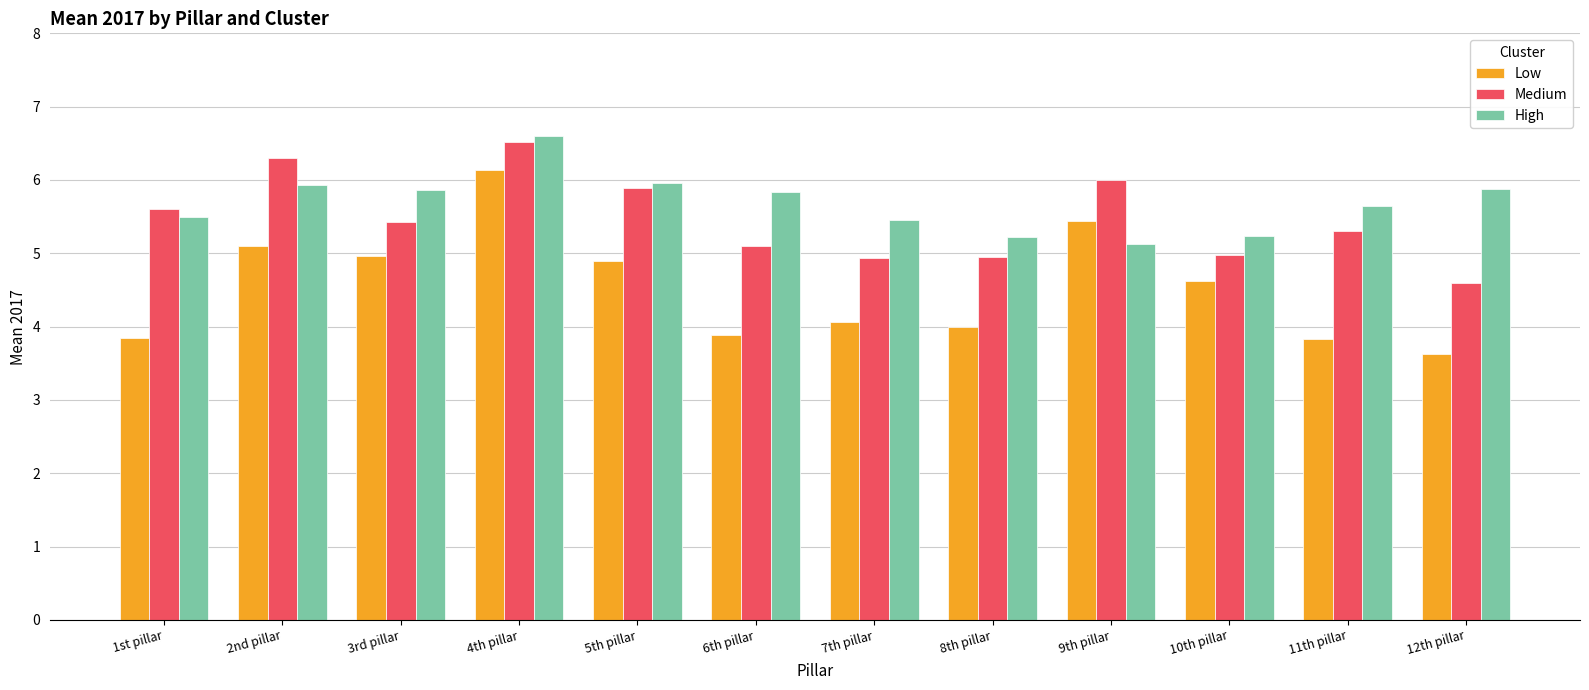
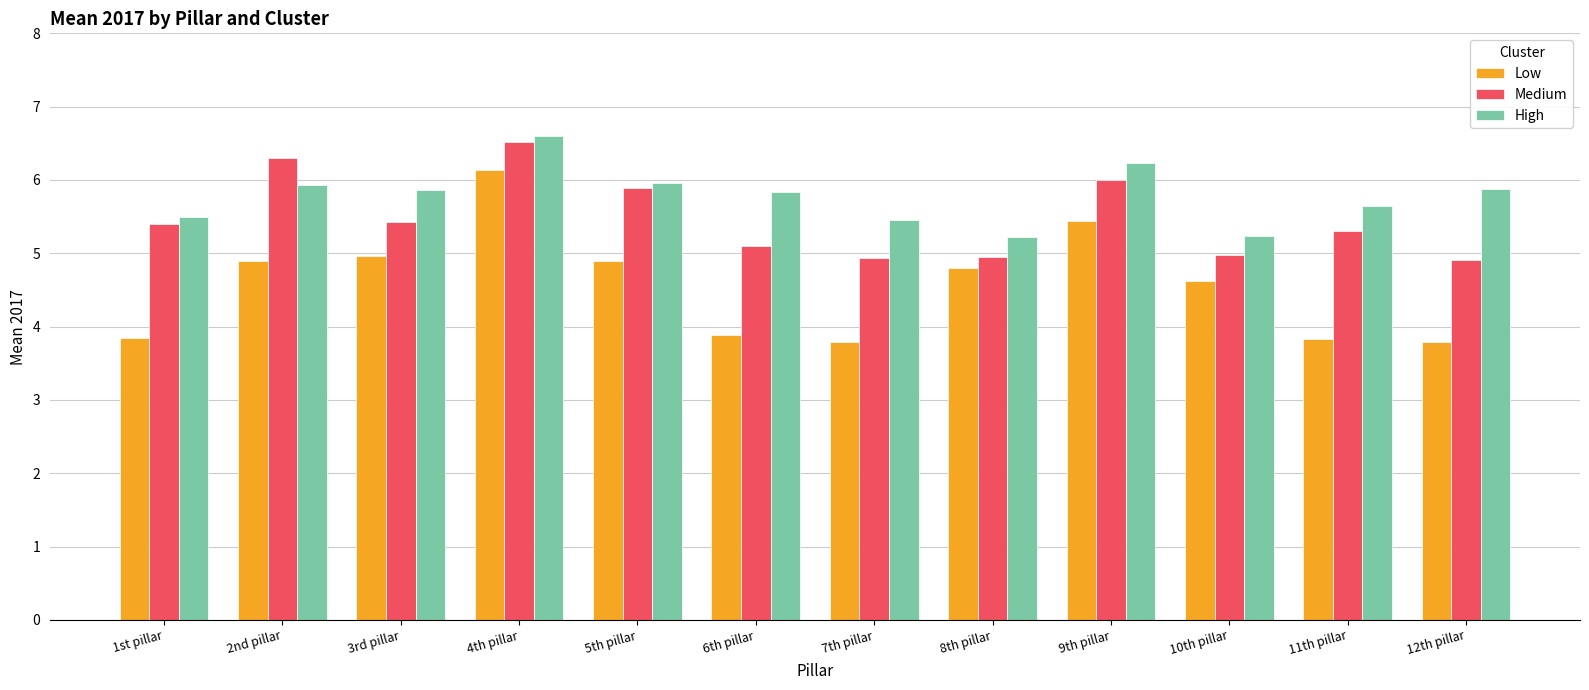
  {
    "Low": {
      "1st pillar": 3.9,
-     "2nd pillar": 5.1,
+     "2nd pillar": 4.9,
      "3rd pillar": 5.0,
      "4th pillar": 6.1,
      "5th pillar": 4.9,
      "6th pillar": 3.9,
-     "7th pillar": 4.1,
-     "8th pillar": 4.0,
+     "7th pillar": 3.8,
+     "8th pillar": 4.8,
      "9th pillar": 5.4,
      "10th pillar": 4.6,
      "11th pillar": 3.8,
-     "12th pillar": 3.6
+     "12th pillar": 3.8
    },
    "Medium": {
-     "1st pillar": 5.6,
+     "1st pillar": 5.4,
      "2nd pillar": 6.3,
      "3rd pillar": 5.4,
      "4th pillar": 6.5,
      "5th pillar": 5.9,
      "6th pillar": 5.1,
      "7th pillar": 4.9,
      "8th pillar": 5.0,
      "9th pillar": 6.0,
      "10th pillar": 5.0,
      "11th pillar": 5.3,
-     "12th pillar": 4.6
+     "12th pillar": 4.9
    },
    "High": {
      "1st pillar": 5.5,
      "2nd pillar": 5.9,
      "3rd pillar": 5.9,
      "4th pillar": 6.6,
      "5th pillar": 6.0,
      "6th pillar": 5.8,
      "7th pillar": 5.5,
      "8th pillar": 5.2,
-     "9th pillar": 5.1,
+     "9th pillar": 6.2,
      "10th pillar": 5.2,
      "11th pillar": 5.7,
      "12th pillar": 5.9
    }
  }
